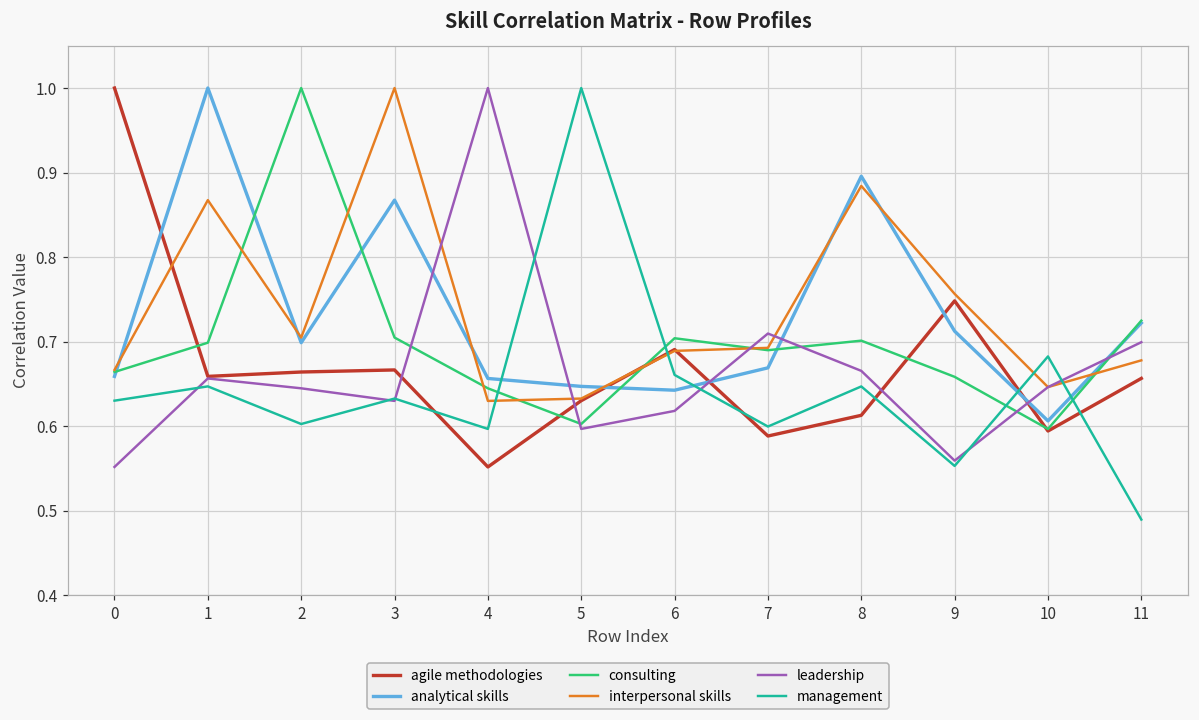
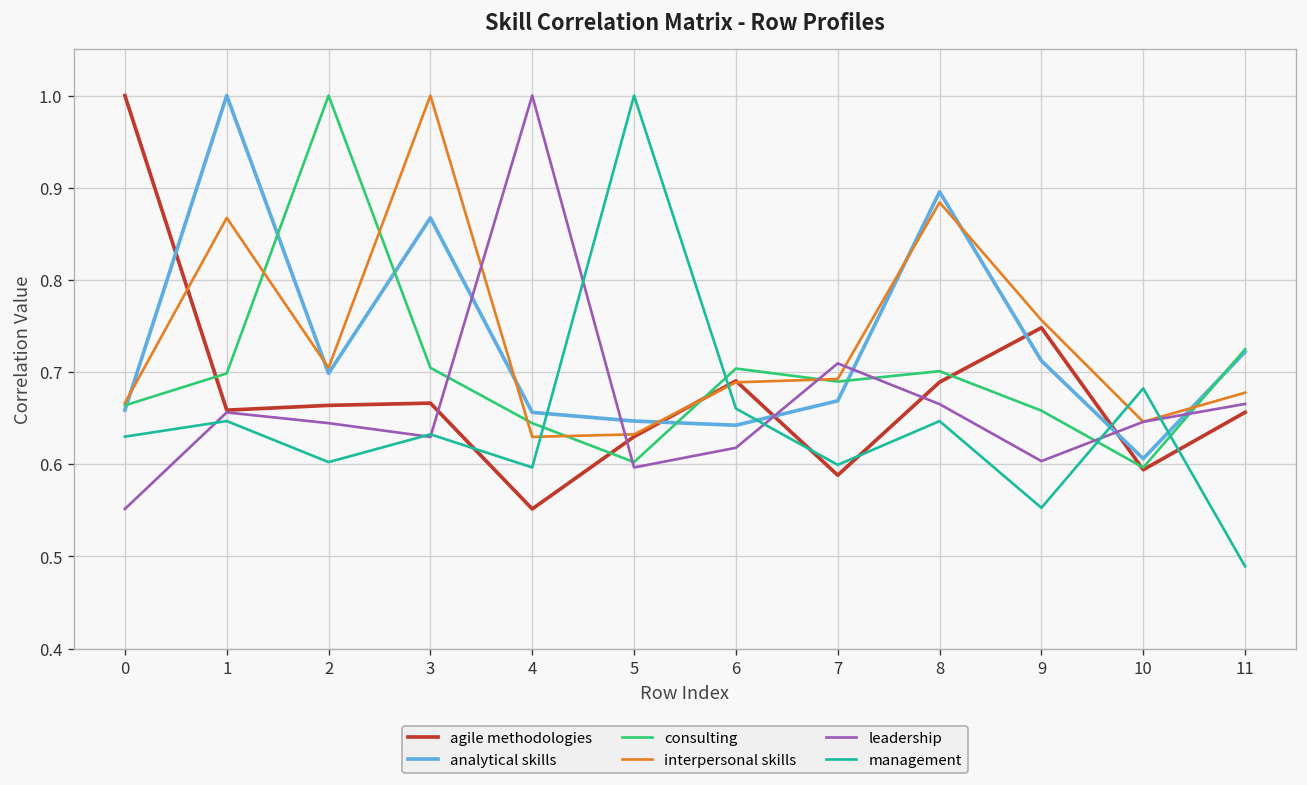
  {
    "agile methodologies": {
      "0": 1.00,
      "2": 0.66,
      "3": 0.67,
      "4": 0.55,
      "7": 0.59,
-     "8": 0.61,
+     "8": 0.69,
      "9": 0.75,
      "11": 0.66
    },
    "analytical skills": {
      "0": 0.66,
      "1": 1.00,
      "2": 0.70,
      "3": 0.87,
      "4": 0.66,
      "5": 0.65,
      "6": 0.64,
      "7": 0.67,
      "8": 0.90,
      "9": 0.71,
      "10": 0.61
    },
    "interpersonal skills": {
      "1": 0.87,
      "2": 0.70,
      "3": 1.00,
      "4": 0.63,
      "8": 0.88,
      "9": 0.76,
      "11": 0.68
    },
    "leadership": {
      "0": 0.55,
      "2": 0.64,
      "4": 1.00,
      "5": 0.60,
      "6": 0.62,
      "7": 0.71,
      "8": 0.67,
-     "9": 0.56,
-     "11": 0.70
+     "9": 0.60,
+     "11": 0.67
    }
  }
